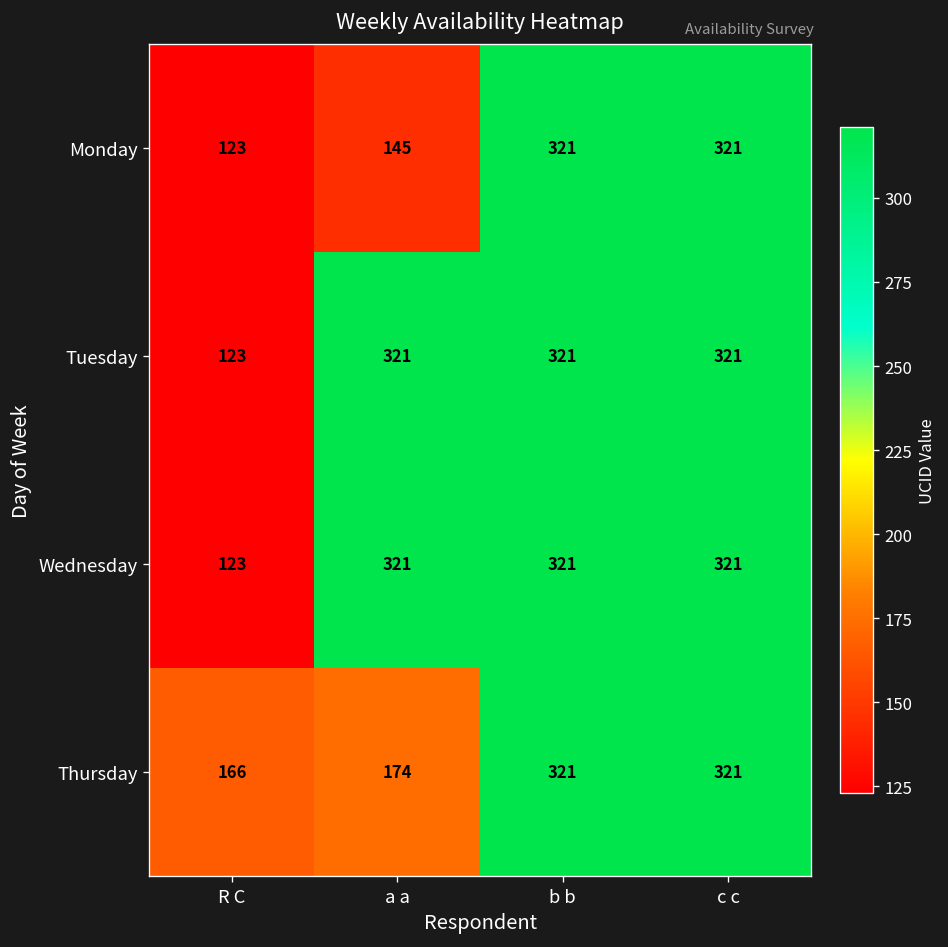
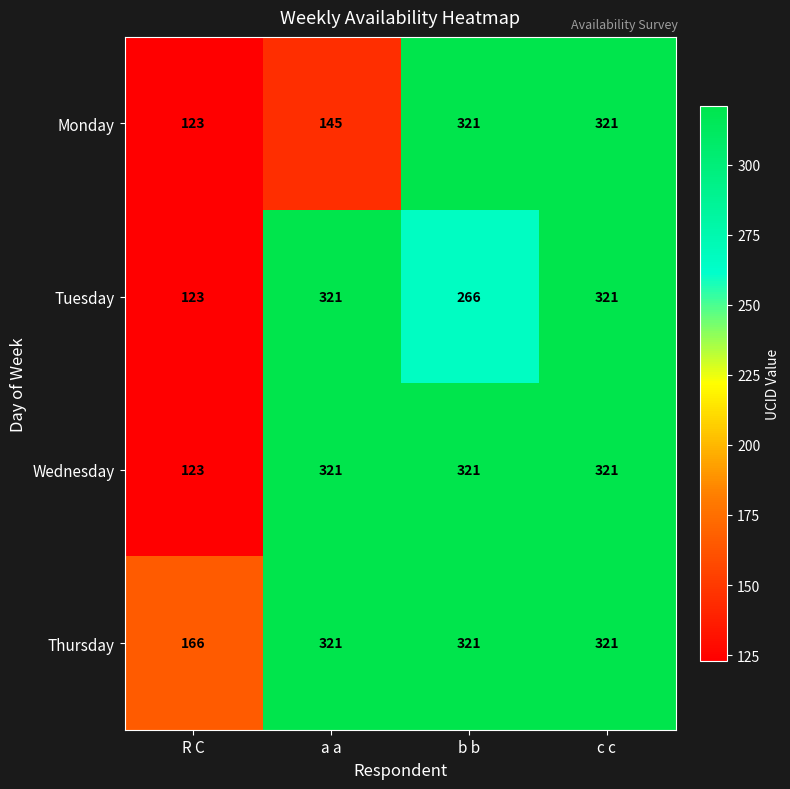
  {
    "Monday": {
      "R C": 123,
      "a a": 145,
      "b b": 321,
      "c c": 321
    },
    "Tuesday": {
      "R C": 123,
      "a a": 321,
-     "b b": 321,
+     "b b": 266,
      "c c": 321
    },
    "Wednesday": {
      "R C": 123,
      "a a": 321,
      "b b": 321,
      "c c": 321
    },
    "Thursday": {
      "R C": 166,
-     "a a": 174,
+     "a a": 321,
      "b b": 321,
      "c c": 321
    }
  }
